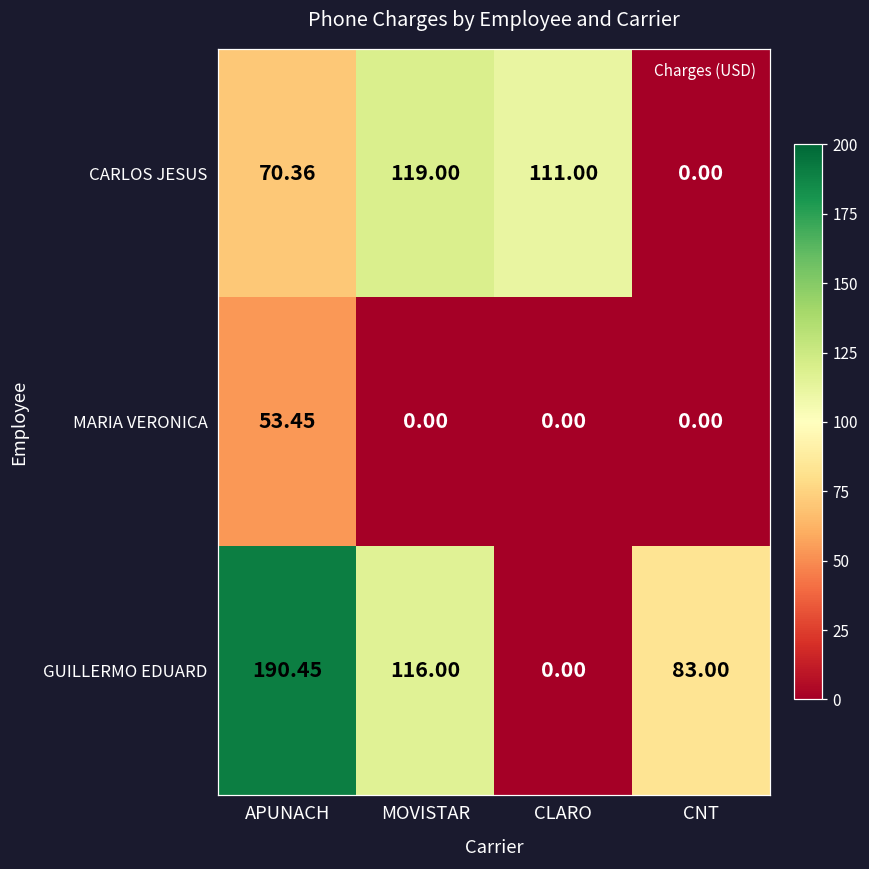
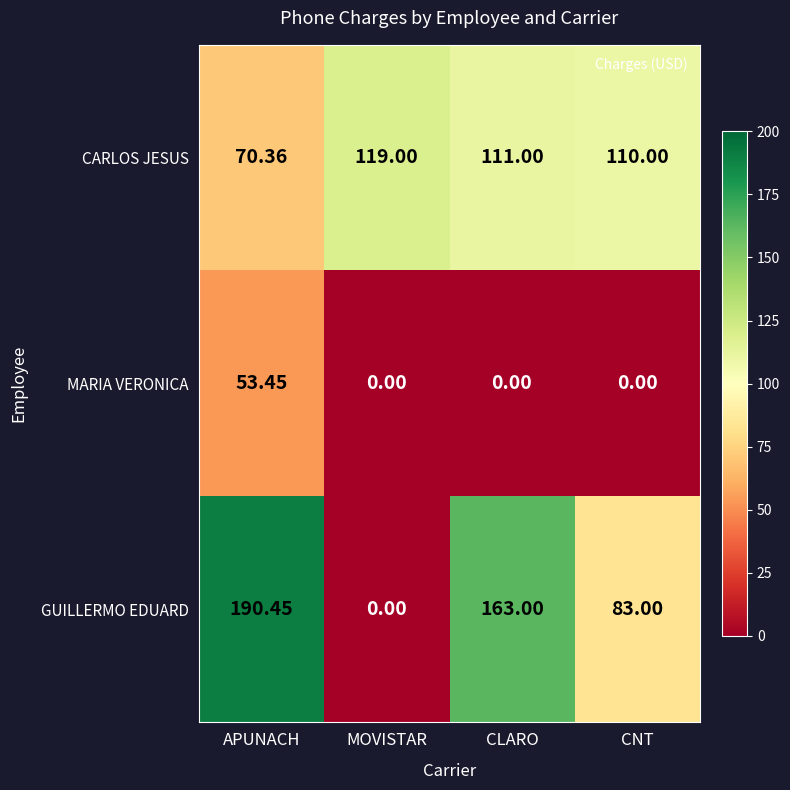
  {
    "CARLOS JESUS": {
      "APUNACH": 70.36,
      "MOVISTAR": 119.00,
      "CLARO": 111.00,
-     "CNT": 0.00
+     "CNT": 110.00
    },
    "MARIA VERONICA": {
      "APUNACH": 53.45,
      "MOVISTAR": 0.00,
      "CLARO": 0.00,
      "CNT": 0.00
    },
    "GUILLERMO EDUARD": {
      "APUNACH": 190.45,
-     "MOVISTAR": 116.00,
-     "CLARO": 0.00,
+     "MOVISTAR": 0.00,
+     "CLARO": 163.00,
      "CNT": 83.00
    }
  }
